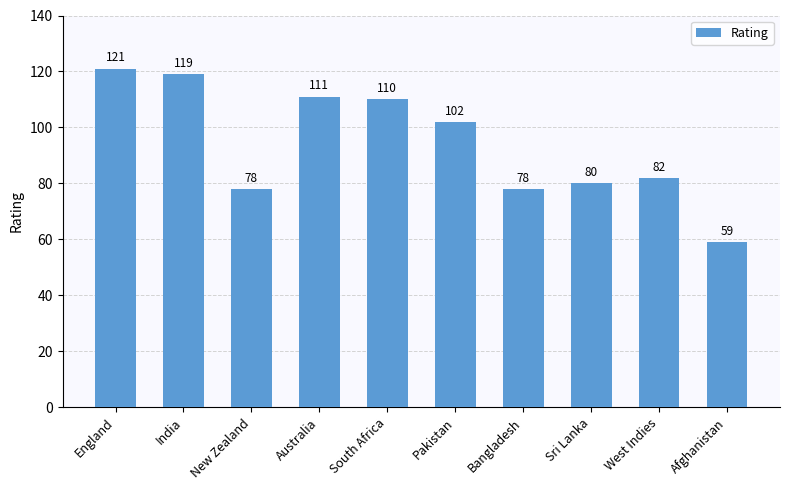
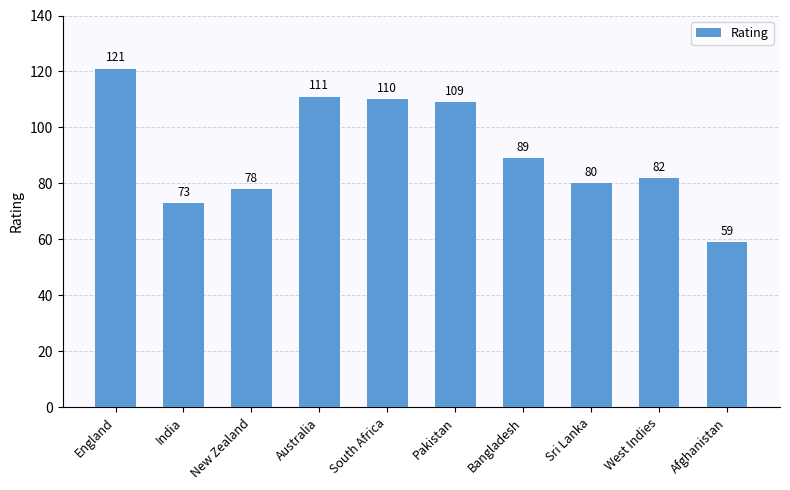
  {
    "England": 121,
-   "India": 119,
+   "India": 73,
    "New Zealand": 78,
    "Australia": 111,
    "South Africa": 110,
-   "Pakistan": 102,
-   "Bangladesh": 78,
+   "Pakistan": 109,
+   "Bangladesh": 89,
    "Sri Lanka": 80,
    "West Indies": 82,
    "Afghanistan": 59
  }
